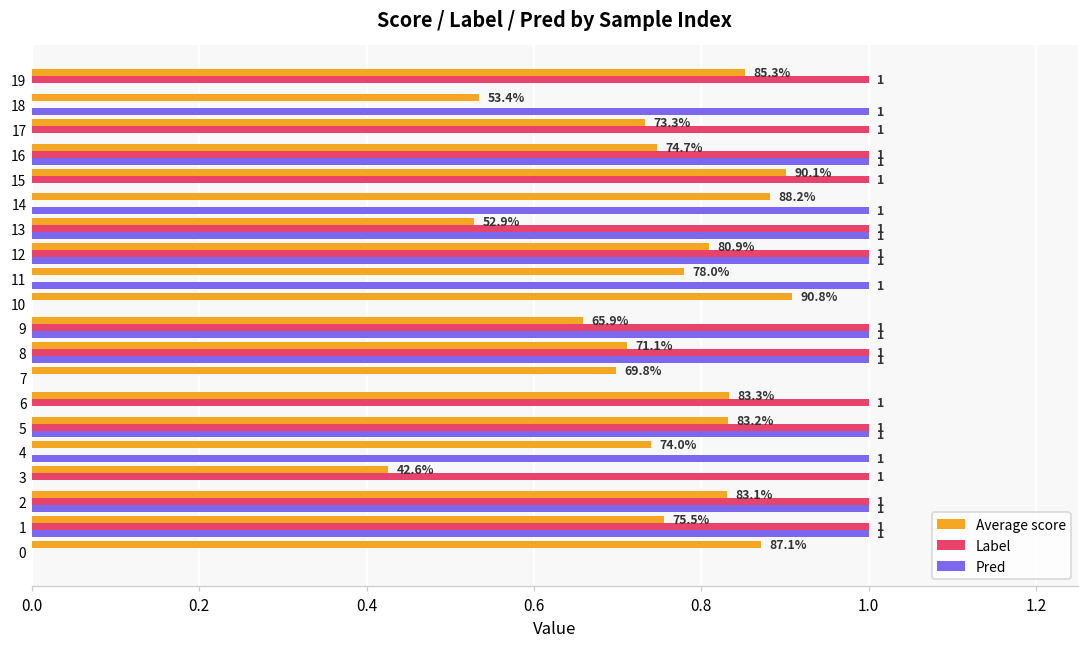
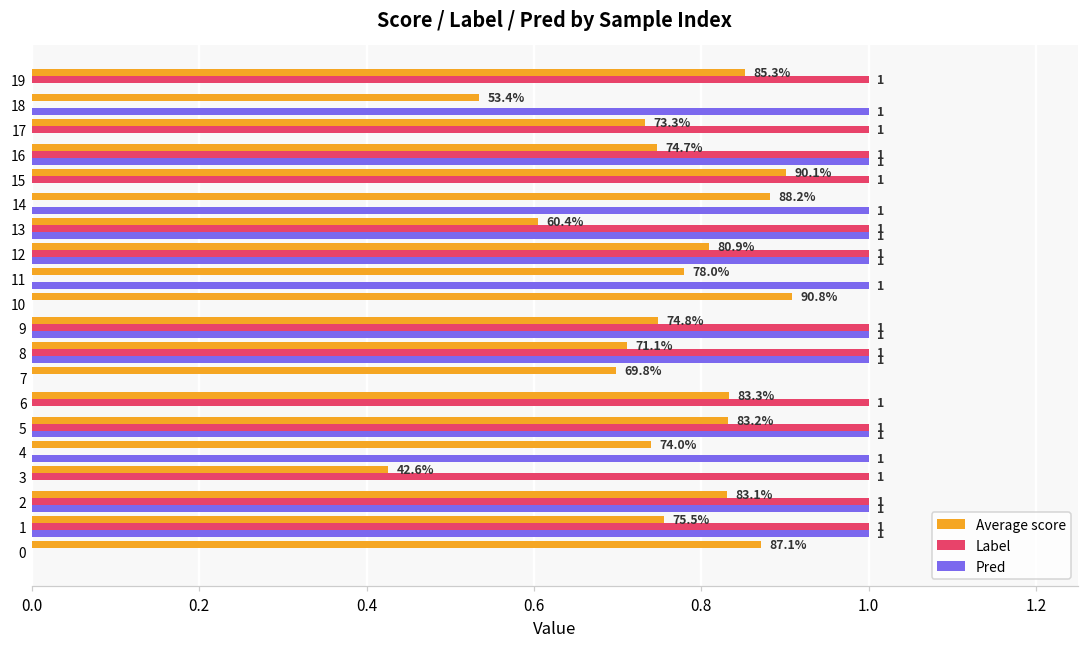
  {
    "Average score": {
      "19": "85.3%",
      "18": "53.4%",
      "17": "73.3%",
      "16": "74.7%",
      "15": "90.1%",
      "14": "88.2%",
-     "13": "52.9%",
+     "13": "60.4%",
      "12": "80.9%",
      "11": "78.0%",
      "10": "90.8%",
-     "9": "65.9%",
+     "9": "74.8%",
      "8": "71.1%",
      "7": "69.8%",
      "6": "83.3%",
      "5": "83.2%",
      "4": "74.0%",
      "3": "42.6%",
      "2": "83.1%",
      "1": "75.5%",
      "0": "87.1%"
    },
    "Label": {
      "19": "1",
      "17": "1",
      "15": "1",
      "6": "1",
      "3": "1"
    },
    "Pred": {
      "18": "1",
      "14": "1",
      "11": "1",
      "4": "1"
    }
  }
